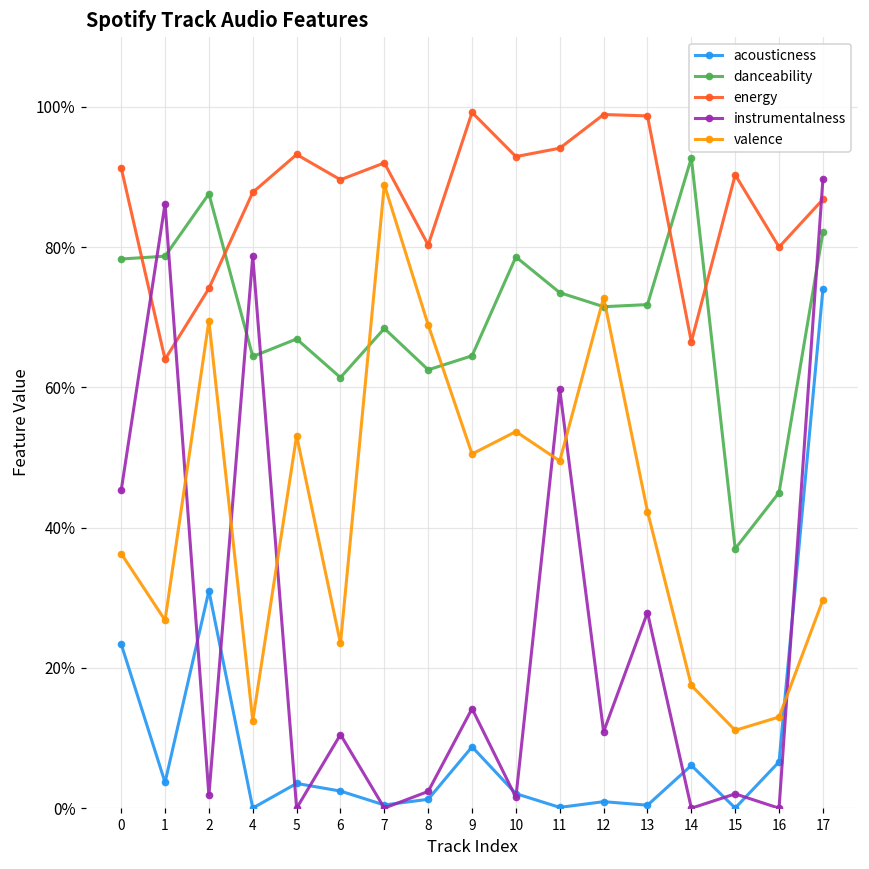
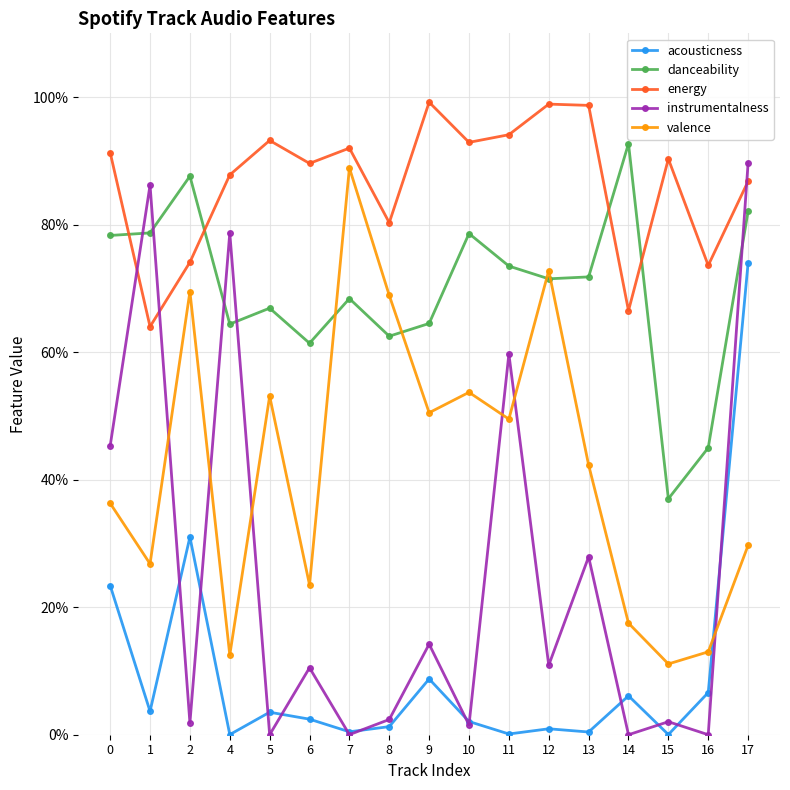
  {
    "acousticness": {
      "0": "23%",
      "1": "4%",
      "2": "31%",
      "4": "0%",
      "5": "4%",
      "6": "2%",
      "7": "0%",
      "8": "1%",
      "9": "9%",
      "10": "2%",
      "11": "0%",
      "12": "1%",
      "13": "0%",
      "14": "6%",
      "15": "0%",
      "16": "7%",
      "17": "74%"
    },
    "danceability": {
      "0": "78%",
      "1": "79%",
      "2": "88%",
      "4": "64%",
      "5": "67%",
      "6": "61%",
      "7": "68%",
      "8": "63%",
      "9": "65%",
      "10": "79%",
      "11": "74%",
      "12": "72%",
      "13": "72%",
      "14": "93%",
      "15": "37%",
      "16": "45%",
      "17": "82%"
    },
    "energy": {
      "0": "91%",
      "1": "64%",
      "2": "74%",
      "4": "88%",
      "5": "93%",
      "6": "90%",
      "7": "92%",
      "8": "80%",
      "9": "99%",
      "10": "93%",
      "11": "94%",
      "12": "99%",
      "13": "99%",
      "14": "67%",
      "15": "90%",
-     "16": "80%",
+     "16": "74%",
      "17": "87%"
    },
    "instrumentalness": {
      "0": "45%",
      "1": "86%",
      "2": "2%",
      "4": "79%",
      "5": "0%",
      "6": "11%",
      "7": "0%",
      "8": "2%",
      "9": "14%",
      "10": "2%",
      "11": "60%",
      "12": "11%",
      "13": "28%",
      "14": "0%",
      "15": "2%",
      "16": "0%",
      "17": "90%"
    },
    "valence": {
      "0": "36%",
      "1": "27%",
      "2": "70%",
      "4": "13%",
      "5": "53%",
      "6": "24%",
      "7": "89%",
      "8": "69%",
      "9": "51%",
      "10": "54%",
      "11": "50%",
      "12": "73%",
      "13": "42%",
      "14": "18%",
      "15": "11%",
      "16": "13%",
      "17": "30%"
    }
  }
